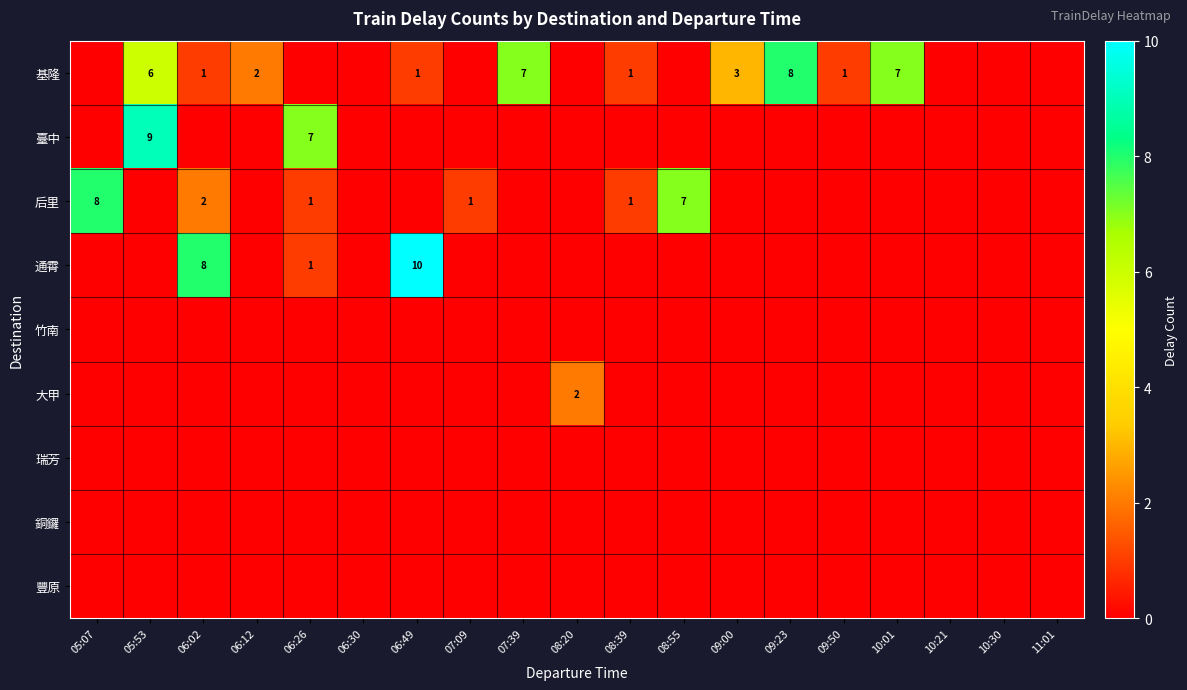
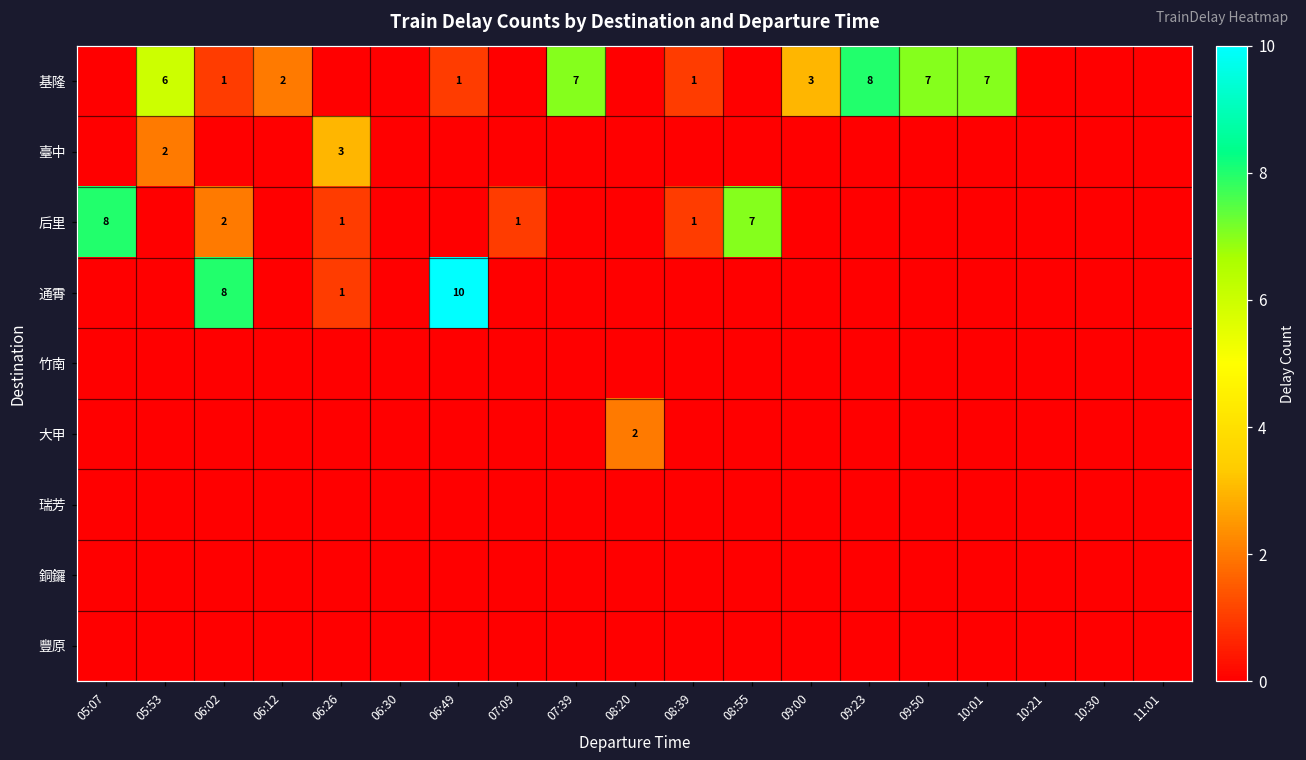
  {
    "基隆": {
      "05:53": 6,
      "06:02": 1,
      "06:12": 2,
      "06:49": 1,
      "07:39": 7,
      "08:39": 1,
      "09:00": 3,
      "09:23": 8,
-     "09:50": 1,
+     "09:50": 7,
      "10:01": 7
    },
    "臺中": {
-     "05:53": 9,
-     "06:26": 7
+     "05:53": 2,
+     "06:26": 3
    },
    "后里": {
      "05:07": 8,
      "06:02": 2,
      "06:26": 1,
      "07:09": 1,
      "08:39": 1,
      "08:55": 7
    },
    "通霄": {
      "06:02": 8,
      "06:26": 1,
      "06:49": 10
    },
    "大甲": {
      "08:20": 2
    }
  }
